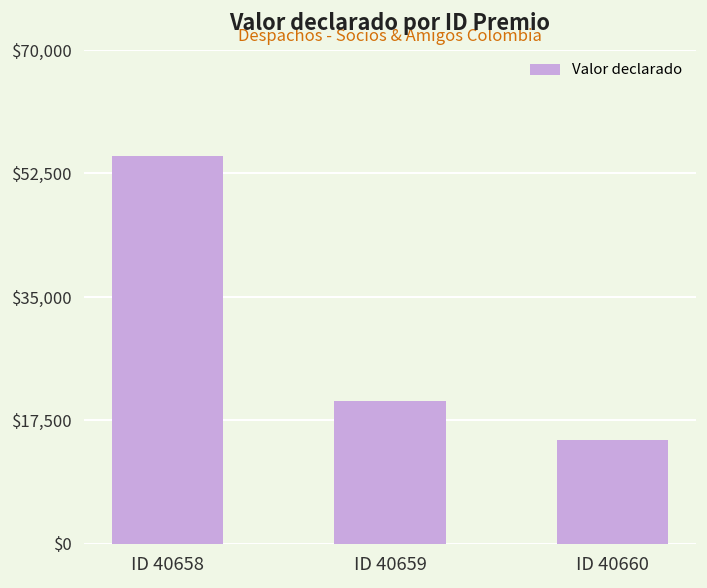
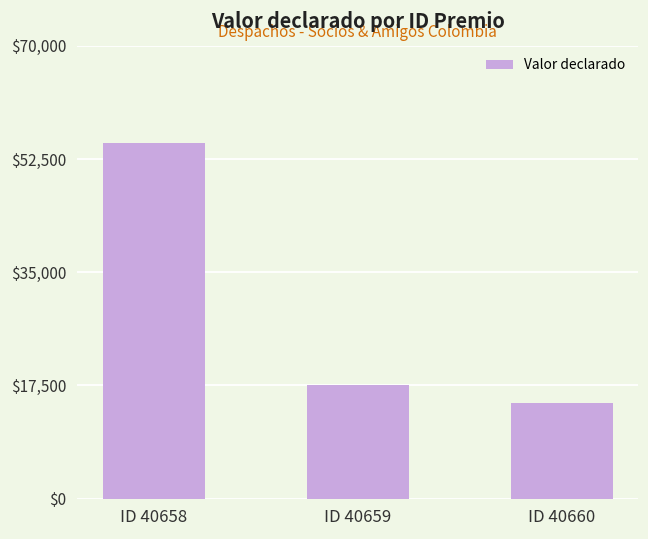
  {
    "ID 40658": "$55,000",
-   "ID 40659": "$20,000",
+   "ID 40659": "$18,000",
    "ID 40660": "$15,000"
  }
